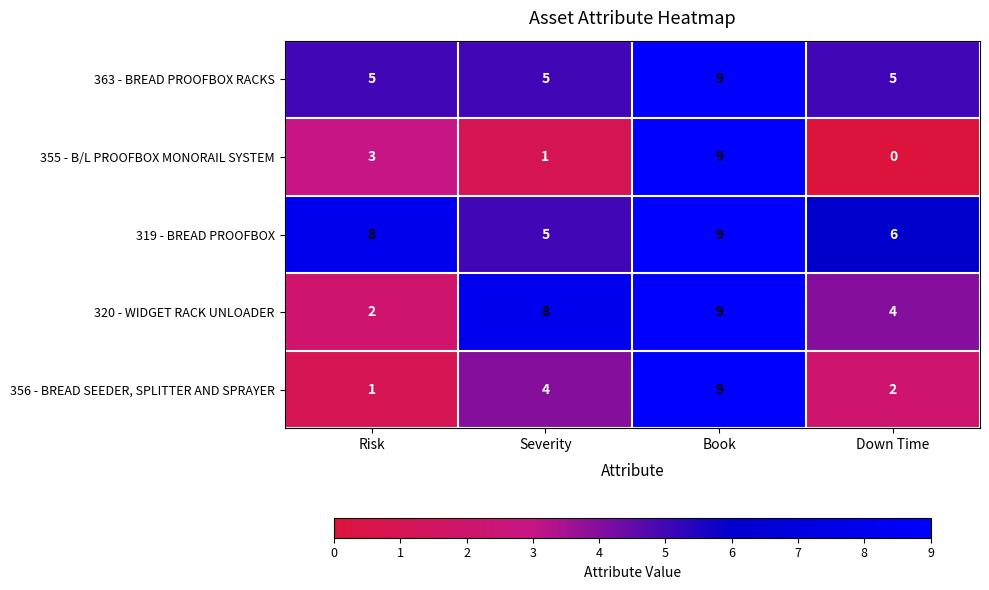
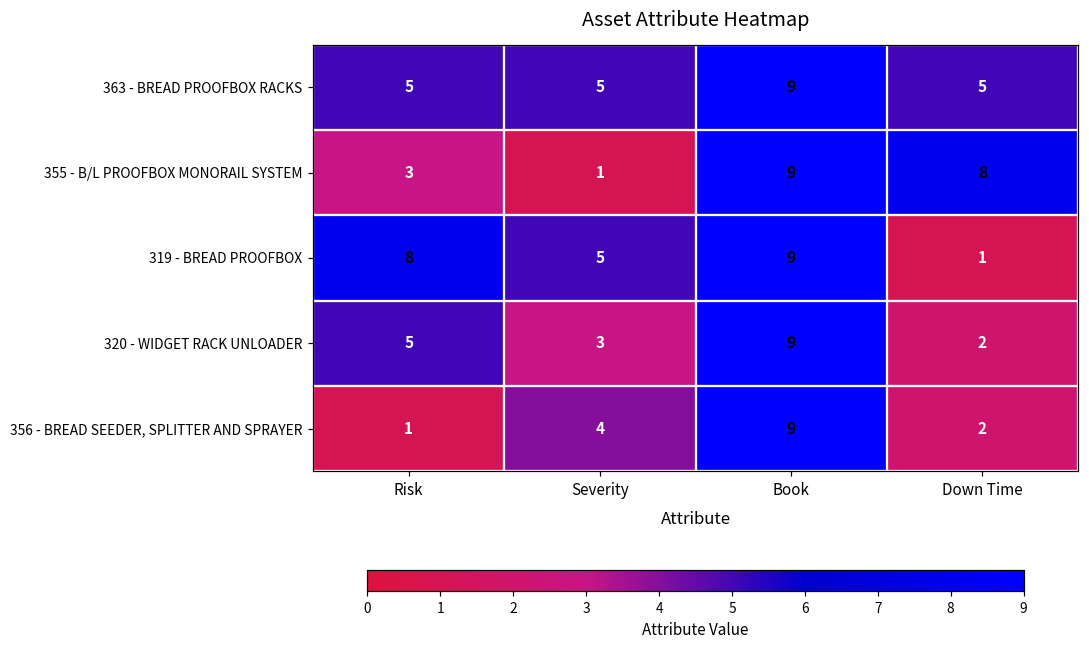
  {
    "363 - BREAD PROOFBOX RACKS": {
      "Risk": 5,
      "Severity": 5,
      "Book": 9,
      "Down Time": 5
    },
    "355 - B/L PROOFBOX MONORAIL SYSTEM": {
      "Risk": 3,
      "Severity": 1,
      "Book": 9,
-     "Down Time": 0
+     "Down Time": 8
    },
    "319 - BREAD PROOFBOX": {
      "Risk": 8,
      "Severity": 5,
      "Book": 9,
-     "Down Time": 6
+     "Down Time": 1
    },
    "320 - WIDGET RACK UNLOADER": {
-     "Risk": 2,
-     "Severity": 8,
+     "Risk": 5,
+     "Severity": 3,
      "Book": 9,
-     "Down Time": 4
+     "Down Time": 2
    },
    "356 - BREAD SEEDER, SPLITTER AND SPRAYER": {
      "Risk": 1,
      "Severity": 4,
      "Book": 9,
      "Down Time": 2
    }
  }
